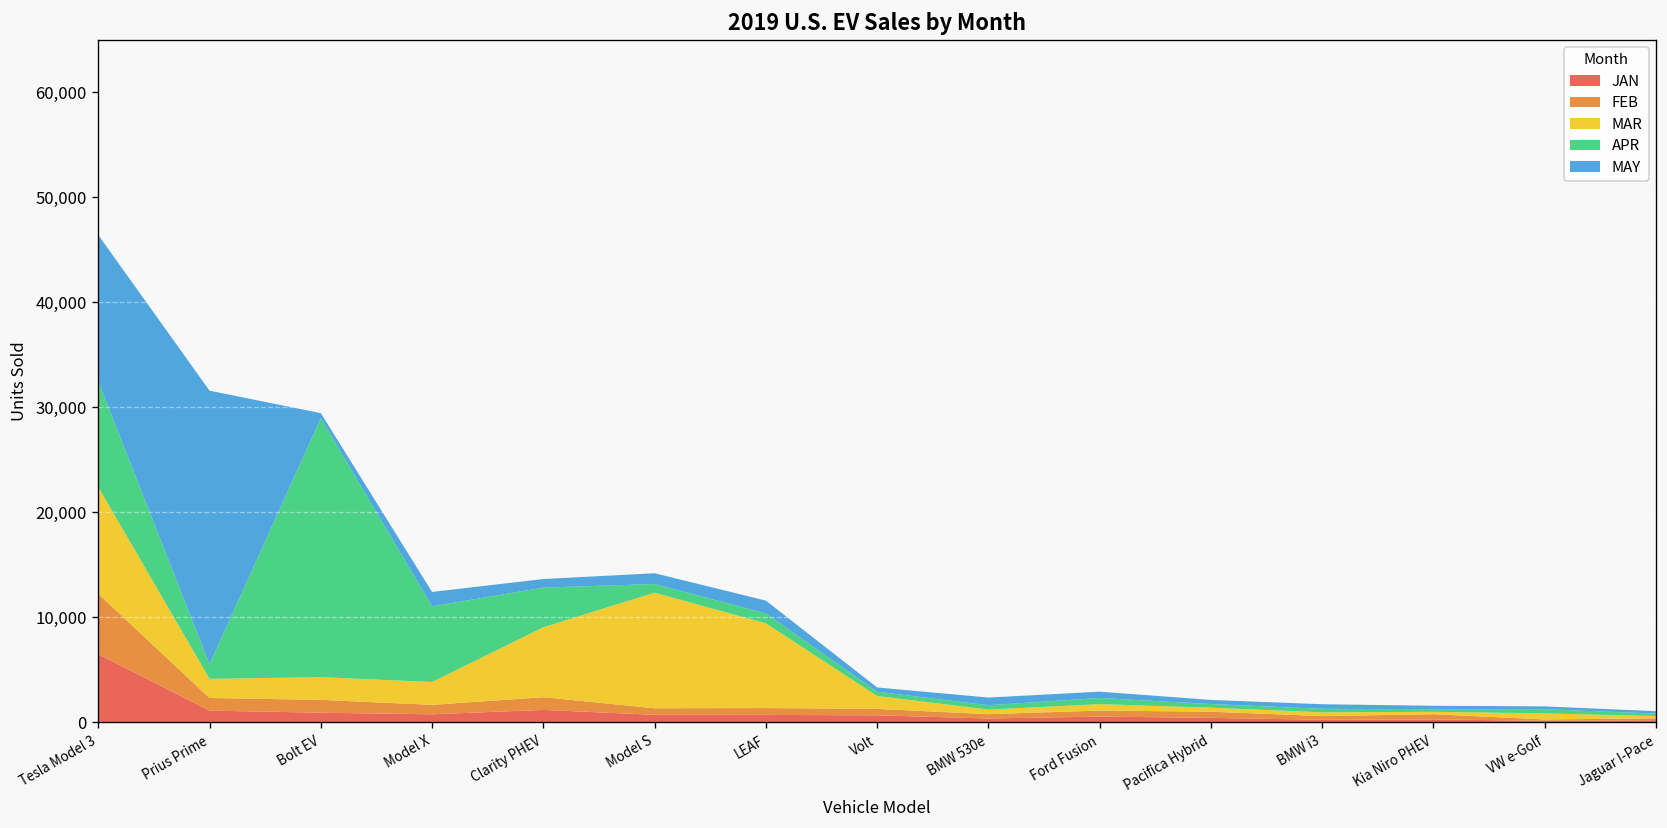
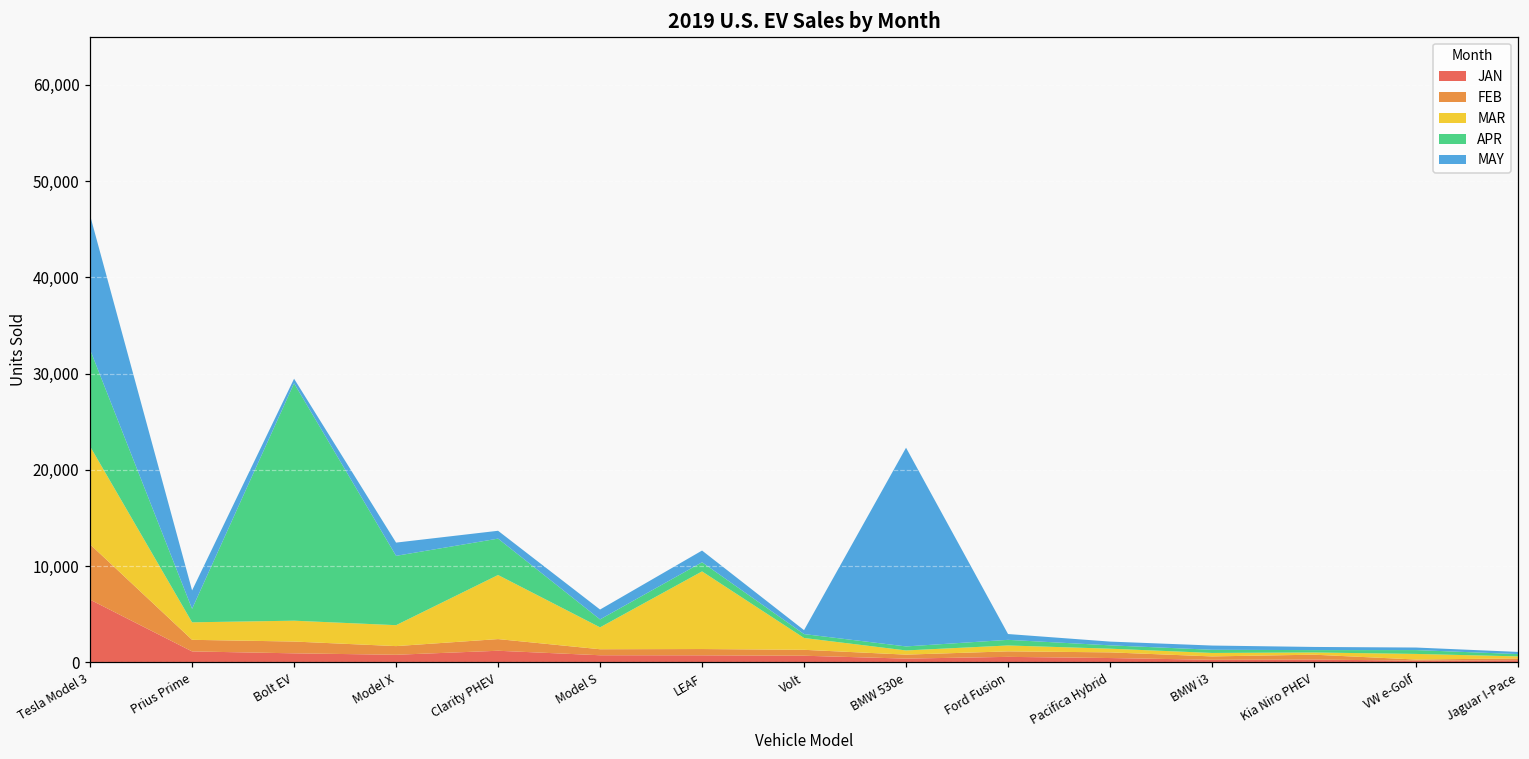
  {
    "MAR": {
      "Tesla Model 3": "10,000",
      "Prius Prime": "2,000",
      "Bolt EV": "2,000",
      "Model X": "2,000",
      "Clarity PHEV": "7,000",
-     "Model S": "11,000",
+     "Model S": "2,000",
      "LEAF": "8,000",
      "Volt": "1,000",
      "BMW 530e": "0",
      "Ford Fusion": "1,000",
      "Pacifica Hybrid": "0",
      "BMW i3": "0",
      "VW e-Golf": "1,000"
    },
    "APR": {
      "Tesla Model 3": "10,000",
      "Prius Prime": "1,000",
      "Bolt EV": "25,000",
      "Model X": "7,000",
      "Clarity PHEV": "4,000",
      "Model S": "1,000",
      "LEAF": "1,000",
      "Volt": "0",
      "BMW 530e": "0",
      "Ford Fusion": "1,000",
      "Pacifica Hybrid": "0",
      "BMW i3": "0"
    },
    "MAY": {
      "Tesla Model 3": "14,000",
-     "Prius Prime": "26,000",
+     "Prius Prime": "2,000",
      "Bolt EV": "0",
      "Model X": "1,000",
      "Clarity PHEV": "1,000",
      "Model S": "1,000",
      "LEAF": "1,000",
      "Volt": "0",
-     "BMW 530e": "1,000",
+     "BMW 530e": "21,000",
      "Ford Fusion": "1,000",
      "Pacifica Hybrid": "0",
      "BMW i3": "0",
      "Kia Niro PHEV": "0"
    }
  }
